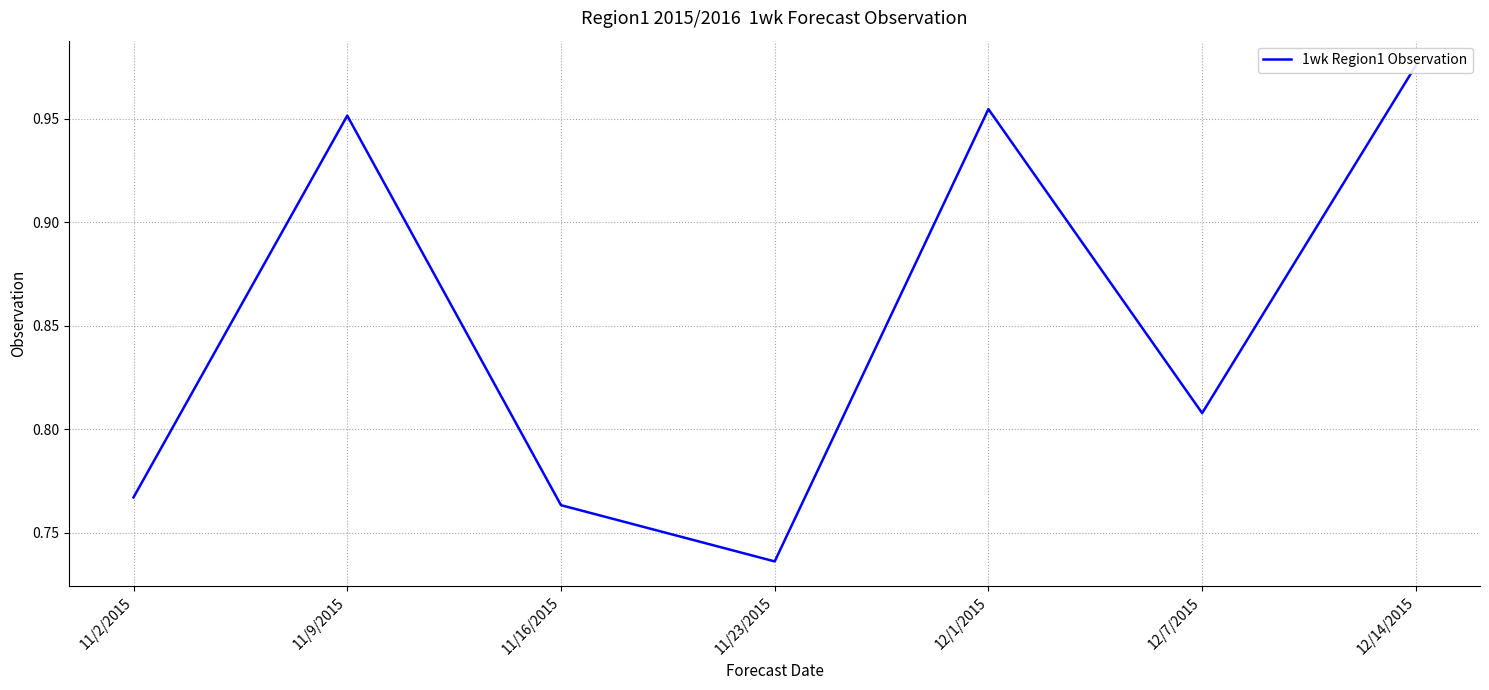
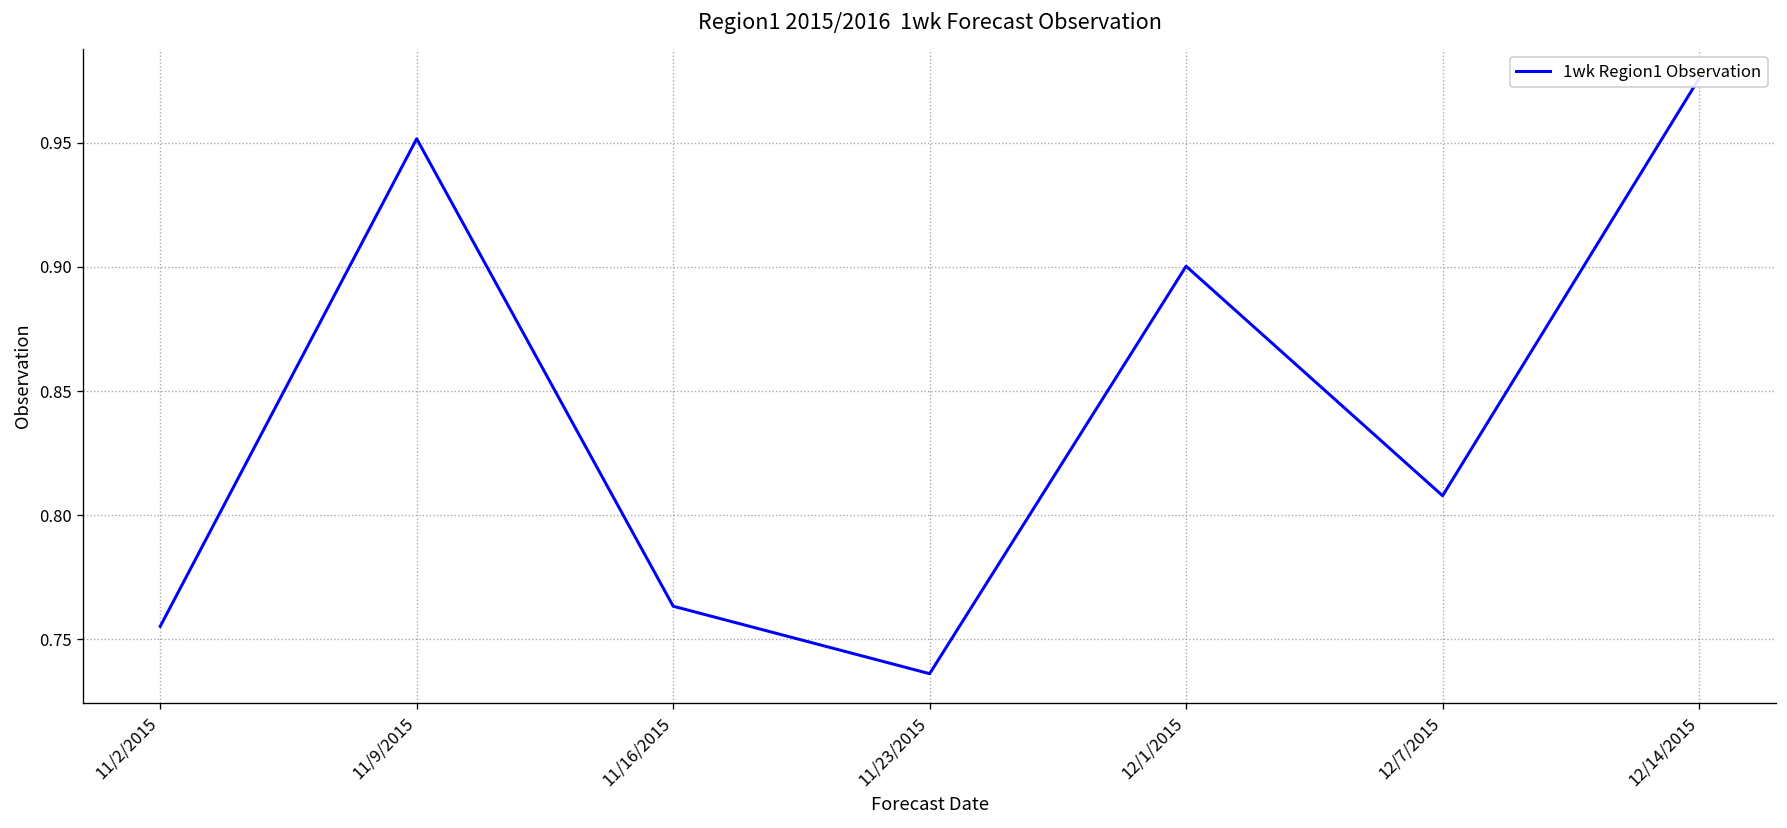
  {
-   "11/2/2015": 0.767,
+   "11/2/2015": 0.755,
    "11/9/2015": 0.952,
    "11/16/2015": 0.763,
    "11/23/2015": 0.736,
-   "12/1/2015": 0.955,
+   "12/1/2015": 0.900,
    "12/7/2015": 0.808
  }
